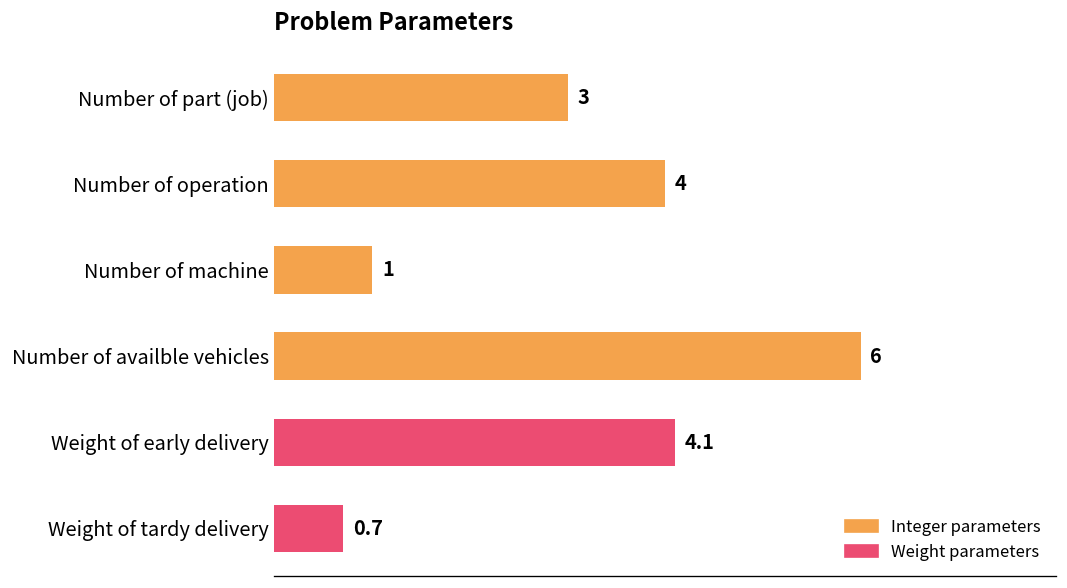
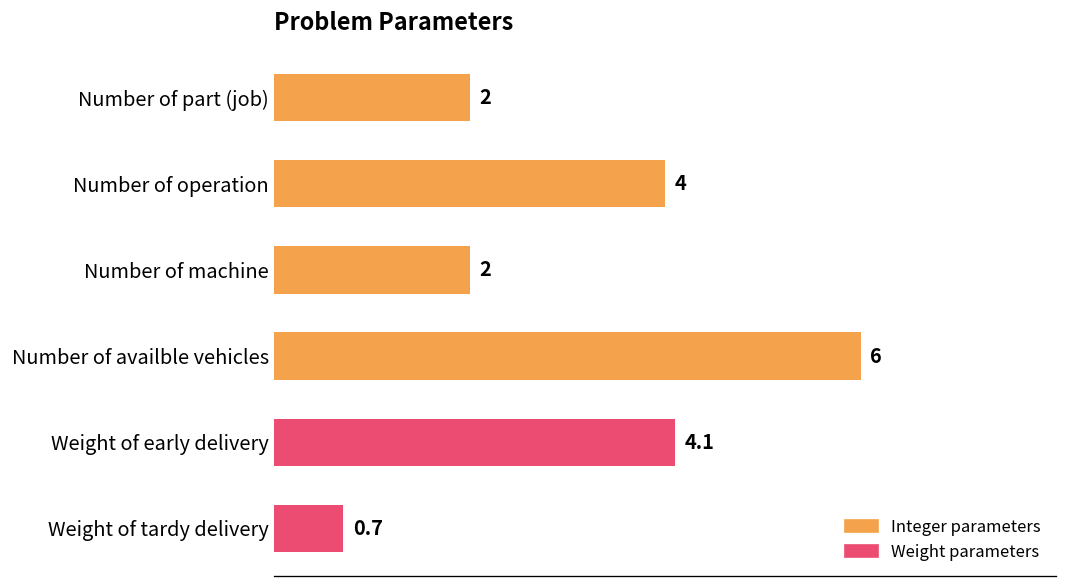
  {
-   "Number of part (job)": 3,
+   "Number of part (job)": 2,
    "Number of operation": 4,
-   "Number of machine": 1,
+   "Number of machine": 2,
    "Number of availble vehicles": 6,
    "Weight of early delivery": 4.1,
    "Weight of tardy delivery": 0.7
  }
